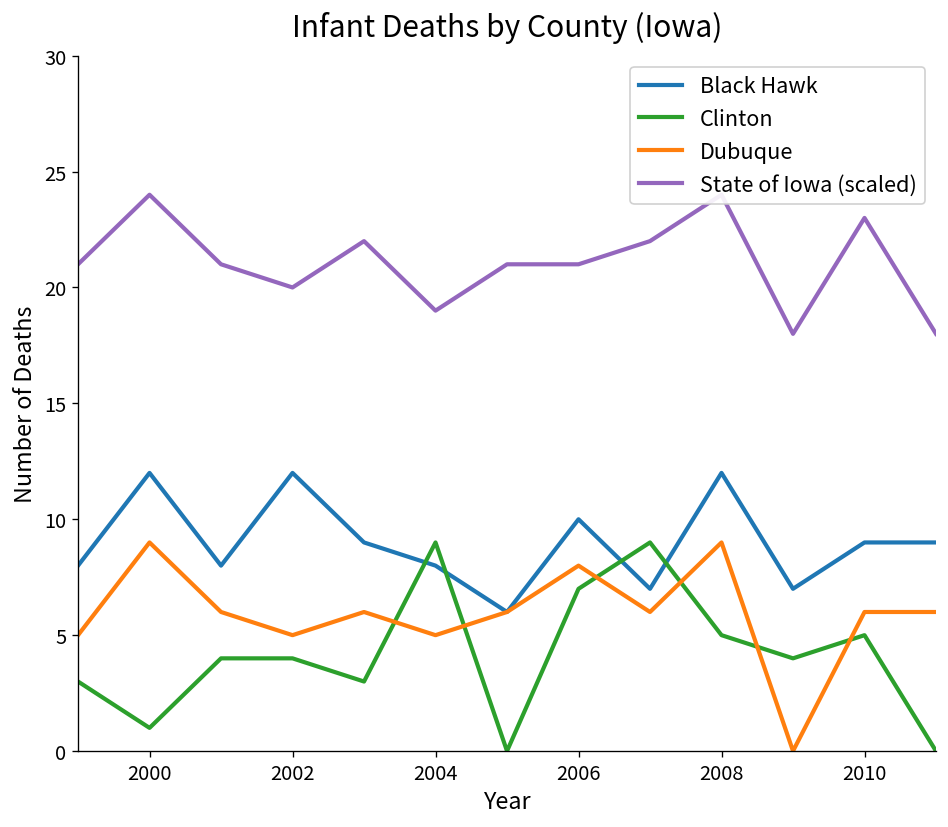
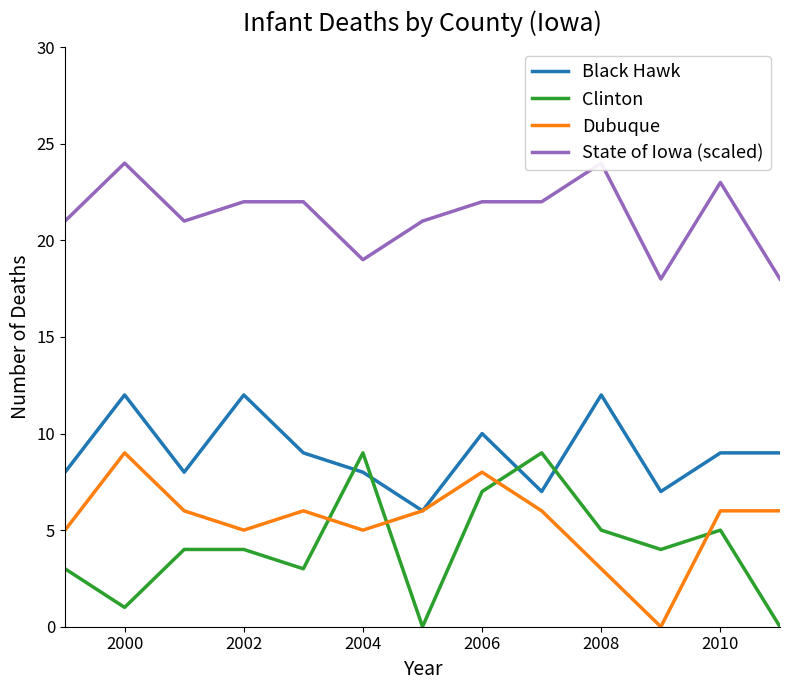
  {
    "Black Hawk": {
      "2000": 12,
      "2002": 12,
      "2004": 8,
      "2006": 10,
      "2008": 12,
      "2010": 9
    },
    "Clinton": {
      "2000": 1,
      "2002": 4,
      "2004": 9,
      "2006": 7,
      "2008": 5,
      "2010": 5
    },
    "Dubuque": {
      "2000": 9,
      "2002": 5,
      "2004": 5,
      "2006": 8,
-     "2008": 9,
+     "2008": 3,
      "2010": 6
    },
    "State of Iowa (scaled)": {
      "2000": 24,
-     "2002": 20,
+     "2002": 22,
      "2004": 19,
-     "2006": 21,
+     "2006": 22,
      "2010": 23
    }
  }
